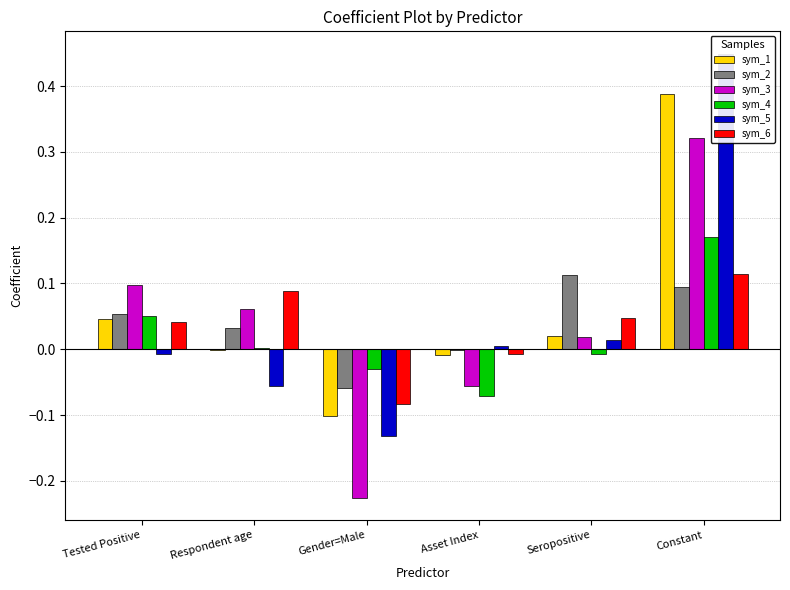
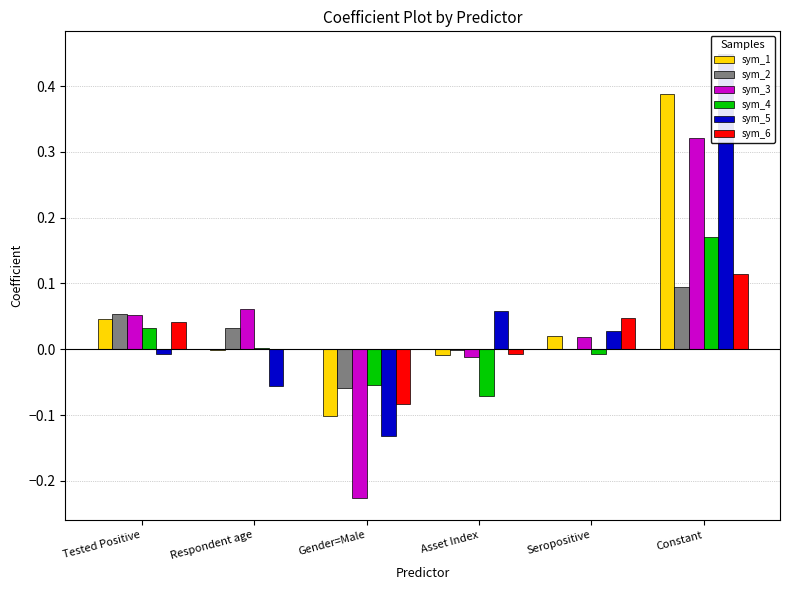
  {
    "sym_1": {
      "Tested Positive": 0.05,
      "Gender=Male": -0.10,
      "Asset Index": -0.01,
      "Seropositive": 0.02,
      "Constant": 0.39
    },
    "sym_2": {
      "Tested Positive": 0.05,
      "Respondent age": 0.03,
      "Gender=Male": -0.06,
-     "Seropositive": 0.11,
+     "Seropositive": 0.00,
      "Constant": 0.09
    },
    "sym_3": {
-     "Tested Positive": 0.10,
+     "Tested Positive": 0.05,
      "Respondent age": 0.06,
      "Gender=Male": -0.23,
-     "Asset Index": -0.06,
+     "Asset Index": -0.01,
      "Seropositive": 0.02,
      "Constant": 0.32
    },
    "sym_4": {
-     "Tested Positive": 0.05,
-     "Gender=Male": -0.03,
+     "Tested Positive": 0.03,
+     "Gender=Male": -0.05,
      "Asset Index": -0.07,
      "Seropositive": -0.01,
      "Constant": 0.17
    },
    "sym_5": {
      "Tested Positive": -0.01,
      "Respondent age": -0.06,
      "Gender=Male": -0.13,
-     "Asset Index": 0.00,
-     "Seropositive": 0.01
+     "Asset Index": 0.06,
+     "Seropositive": 0.03
    },
    "sym_6": {
      "Tested Positive": 0.04,
-     "Respondent age": 0.09,
+     "Respondent age": 0.00,
      "Gender=Male": -0.08,
      "Asset Index": -0.01,
      "Seropositive": 0.05,
      "Constant": 0.11
    }
  }
